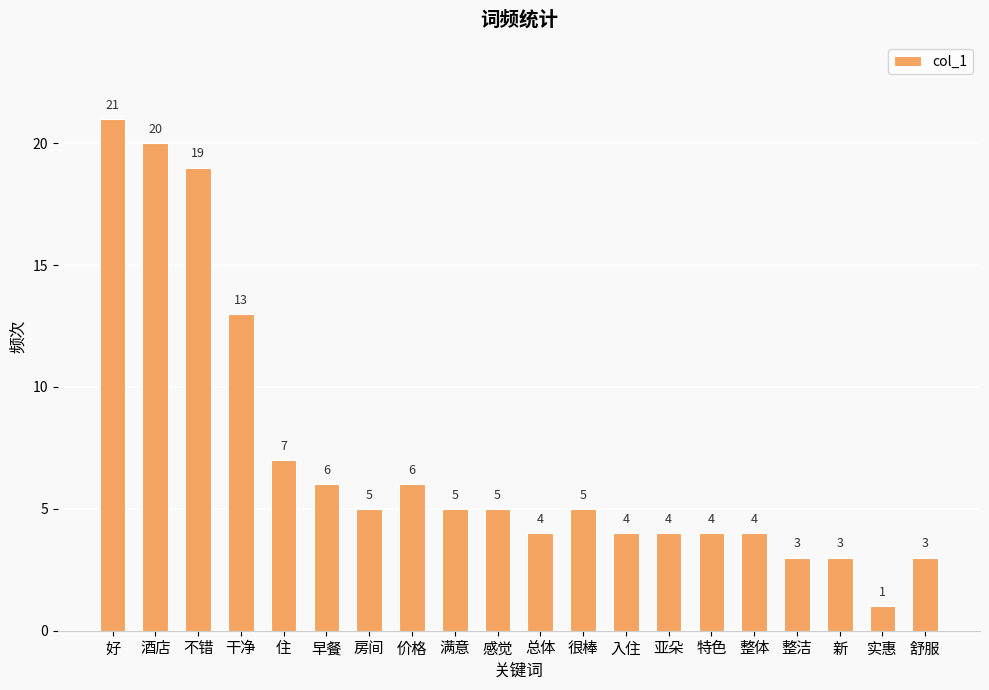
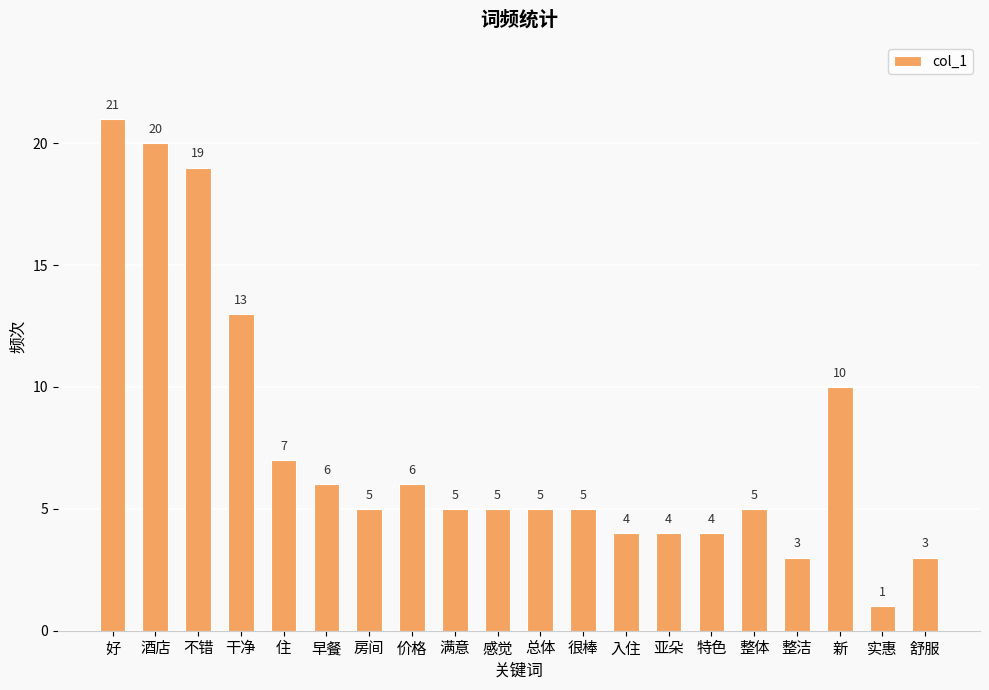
  {
    "好": 21,
    "酒店": 20,
    "不错": 19,
    "干净": 13,
    "住": 7,
    "早餐": 6,
    "房间": 5,
    "价格": 6,
    "满意": 5,
    "感觉": 5,
-   "总体": 4,
+   "总体": 5,
    "很棒": 5,
    "入住": 4,
    "亚朵": 4,
    "特色": 4,
-   "整体": 4,
+   "整体": 5,
    "整洁": 3,
-   "新": 3,
+   "新": 10,
    "实惠": 1,
    "舒服": 3
  }
